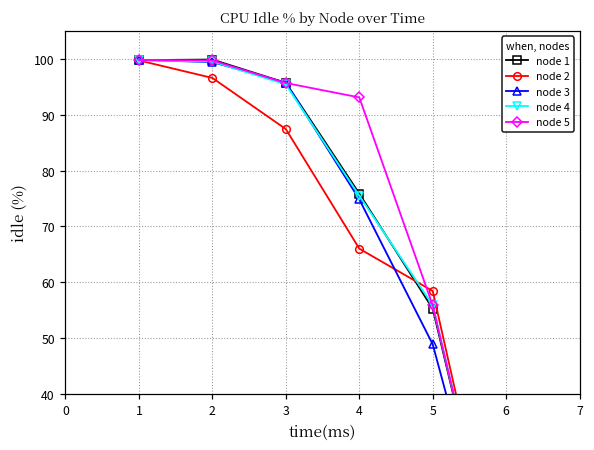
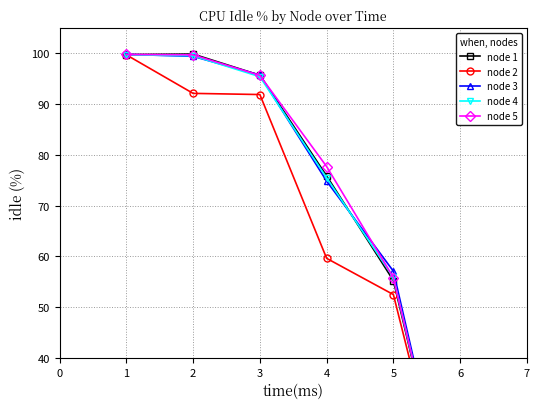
  {
    "node 1": {
      "5": 55
    },
    "node 2": {
-     "2": 97,
-     "3": 87,
-     "4": 66,
-     "5": 58
+     "2": 92,
+     "3": 92,
+     "4": 60,
+     "5": 52
    },
    "node 3": {
      "4": 75,
-     "5": 49
+     "5": 57
    },
    "node 5": {
-     "4": 93
+     "4": 78
    }
  }
